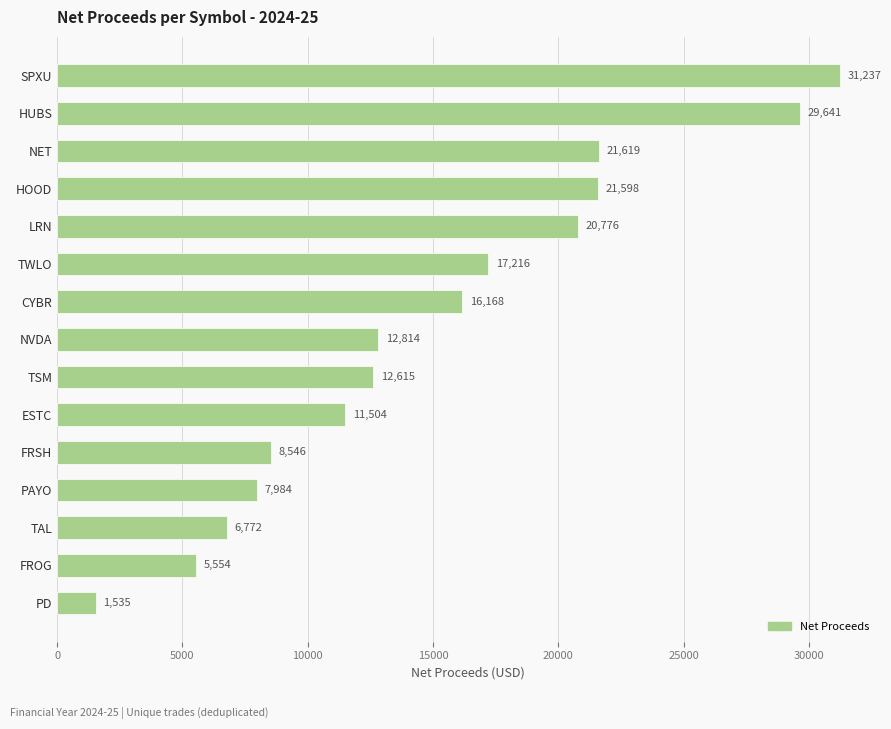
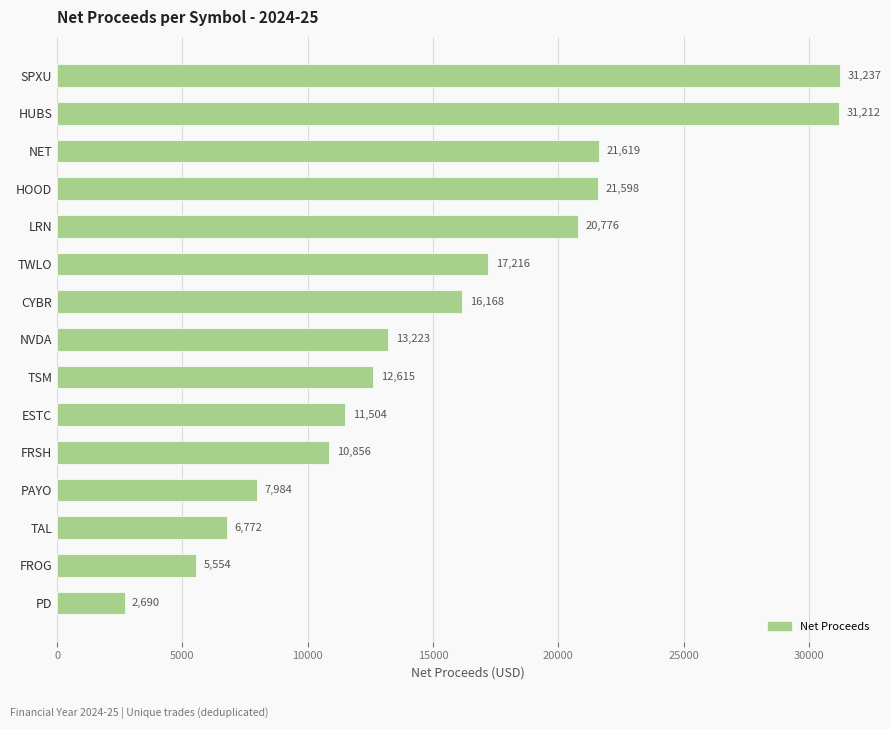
  {
    "SPXU": "31,237",
-   "HUBS": "29,641",
+   "HUBS": "31,212",
    "NET": "21,619",
    "HOOD": "21,598",
    "LRN": "20,776",
    "TWLO": "17,216",
    "CYBR": "16,168",
-   "NVDA": "12,814",
+   "NVDA": "13,223",
    "TSM": "12,615",
    "ESTC": "11,504",
-   "FRSH": "8,546",
+   "FRSH": "10,856",
    "PAYO": "7,984",
    "TAL": "6,772",
    "FROG": "5,554",
-   "PD": "1,535"
+   "PD": "2,690"
  }
